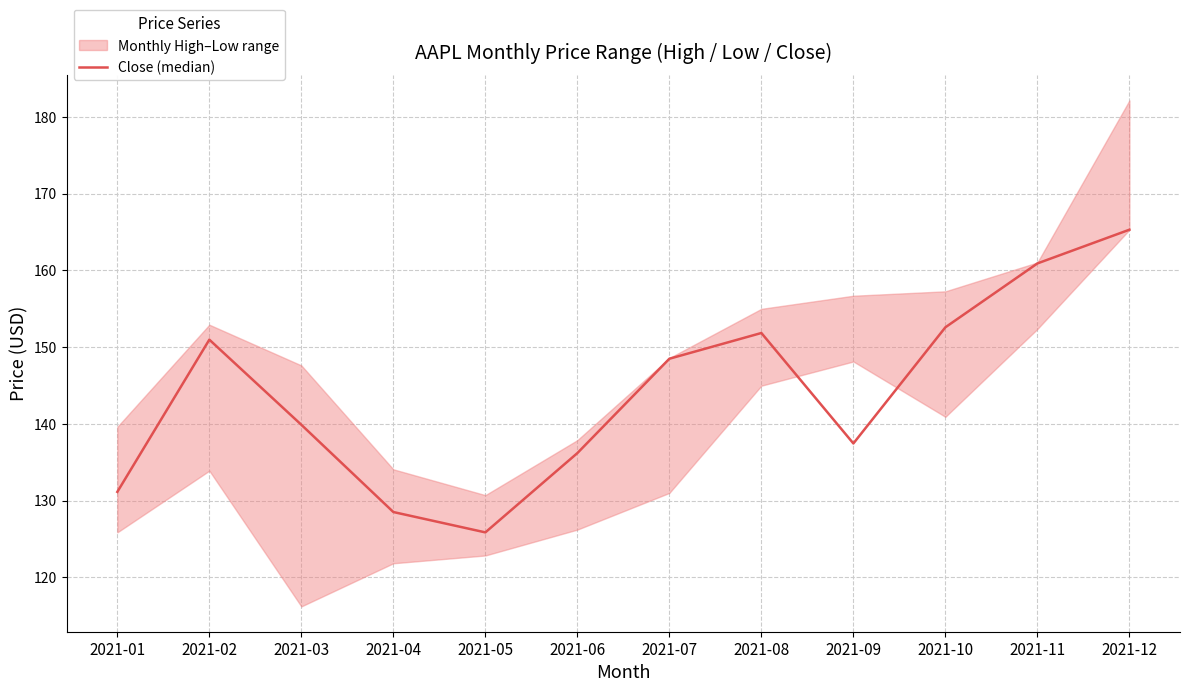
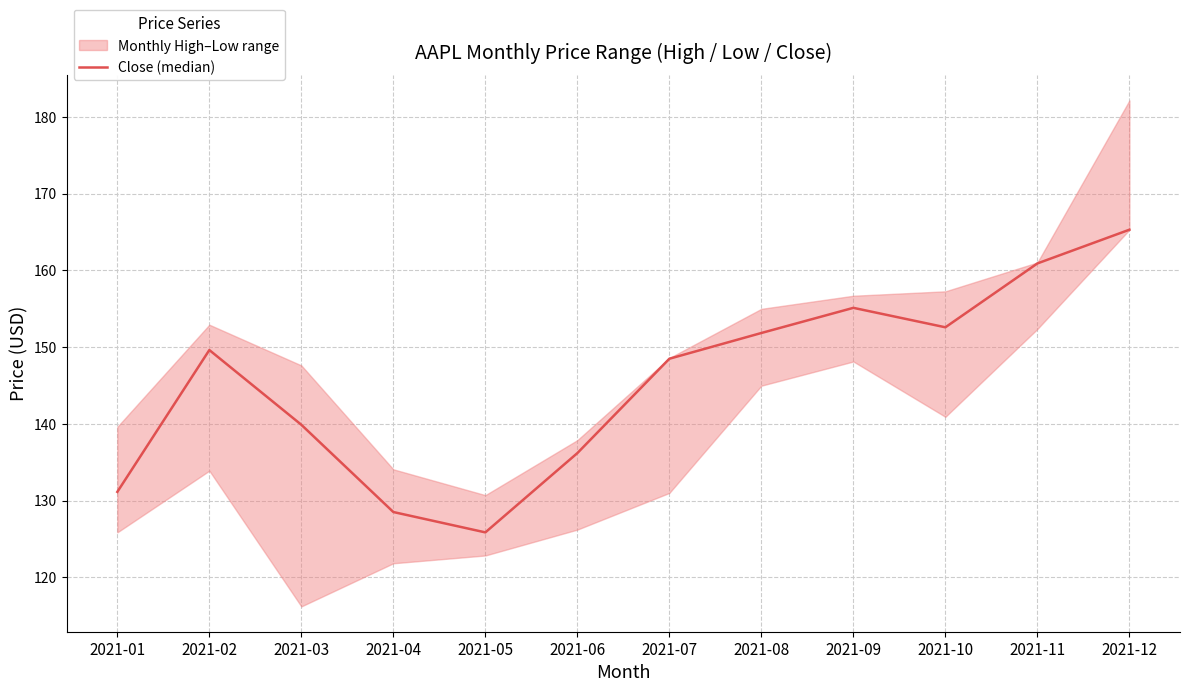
  {
    "Close (median)": {
      "2021-01": 131,
-     "2021-02": 151,
+     "2021-02": 150,
      "2021-03": 140,
      "2021-04": 129,
      "2021-05": 126,
      "2021-06": 136,
      "2021-08": 152,
-     "2021-09": 137,
+     "2021-09": 155,
      "2021-10": 153,
      "2021-12": 165
    }
  }
